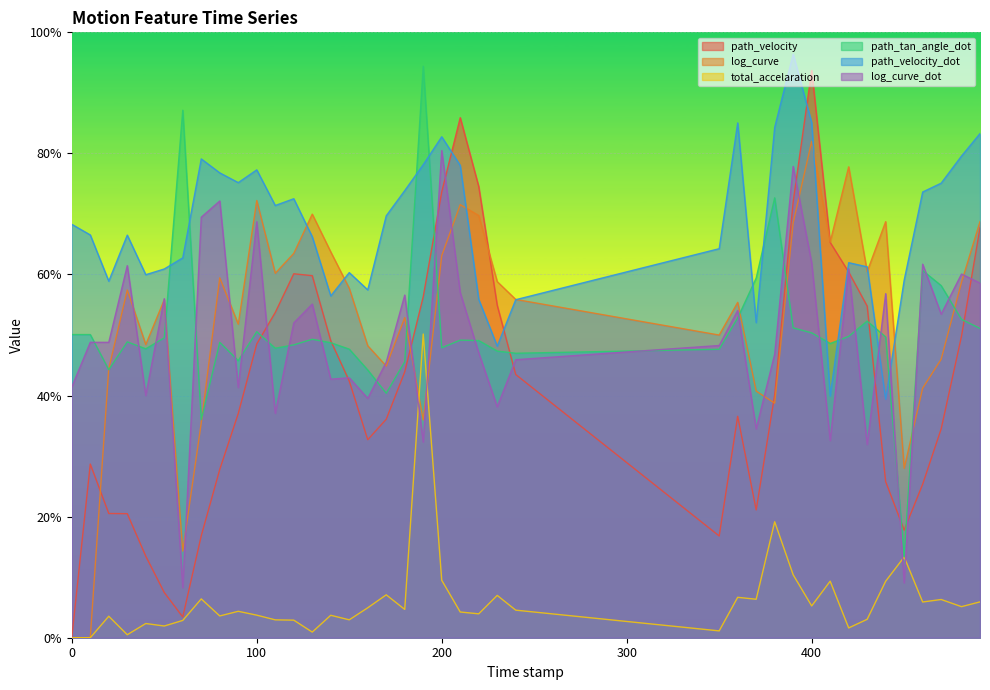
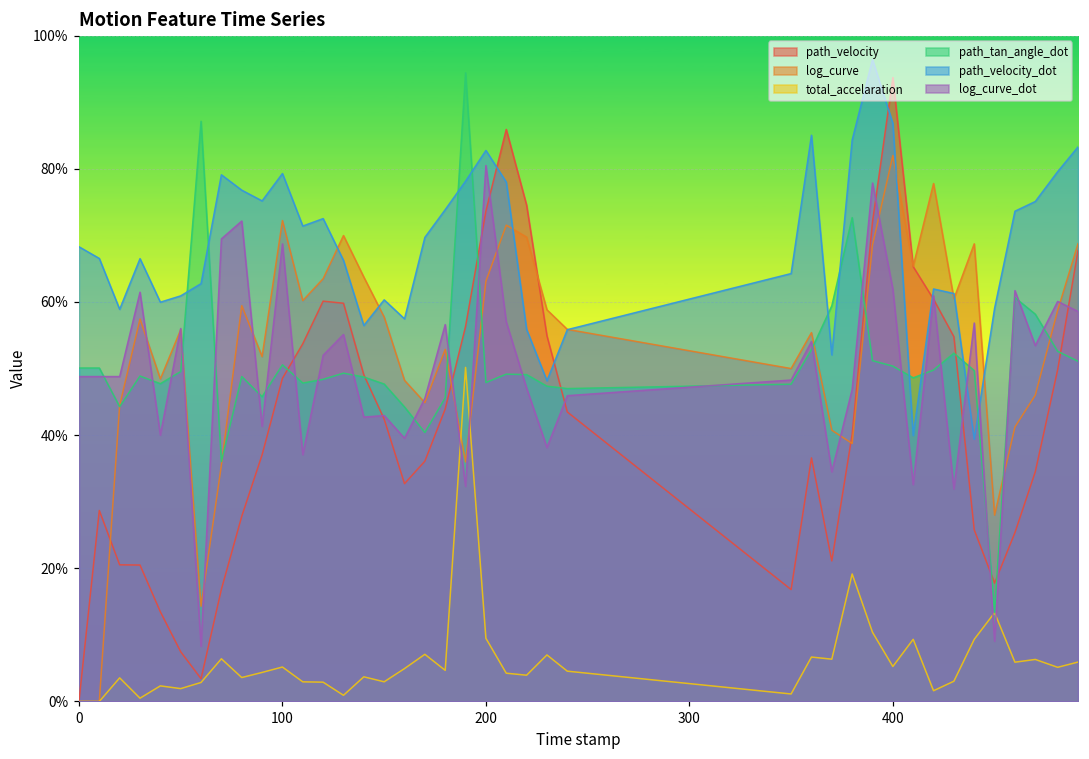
  {
    "total_accelaration": {
-     "100": "4%",
+     "100": "5%",
      "200": "9%",
      "400": "5%"
    },
    "path_tan_angle_dot": {
      "0": "50%",
      "100": "51%",
      "200": "48%",
      "400": "50%"
    },
    "path_velocity_dot": {
      "0": "68%",
-     "100": "77%",
+     "100": "79%",
      "200": "83%",
-     "400": "85%"
+     "400": "87%"
    },
    "log_curve_dot": {
-     "0": "41%",
+     "0": "49%",
      "100": "69%",
      "200": "80%",
      "400": "62%"
    }
  }
